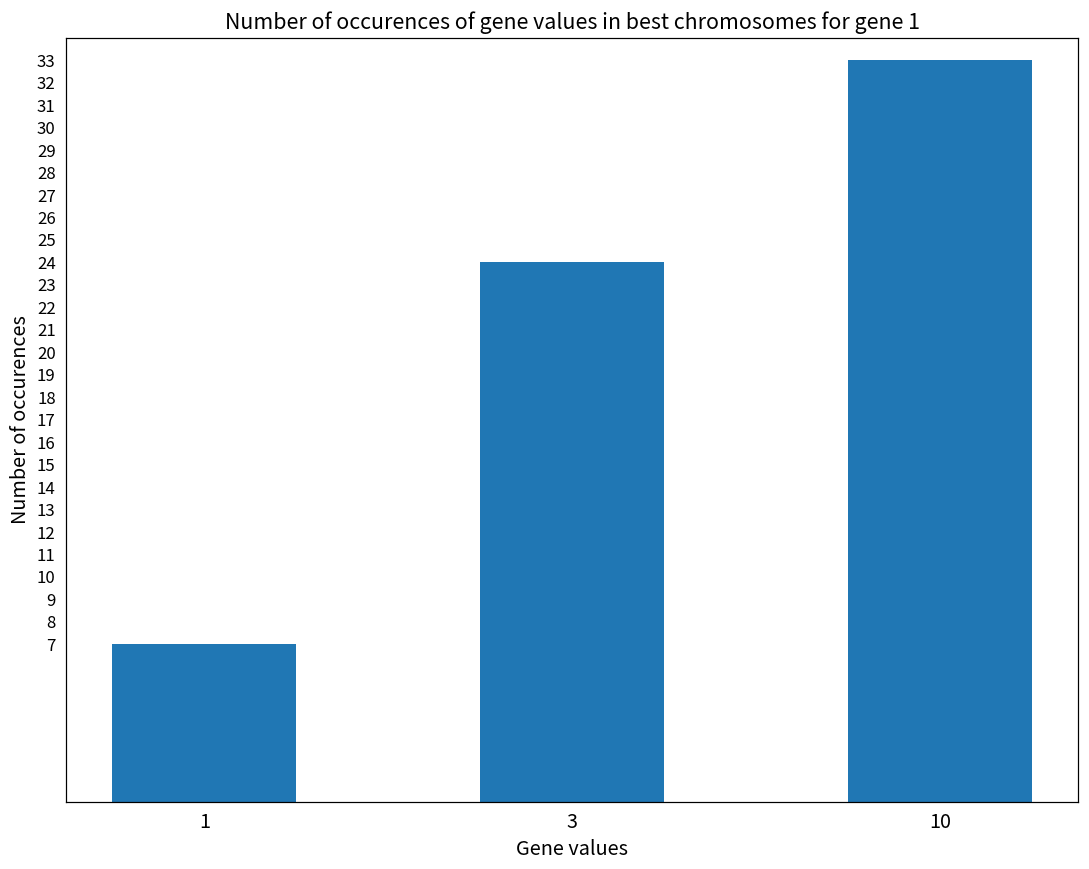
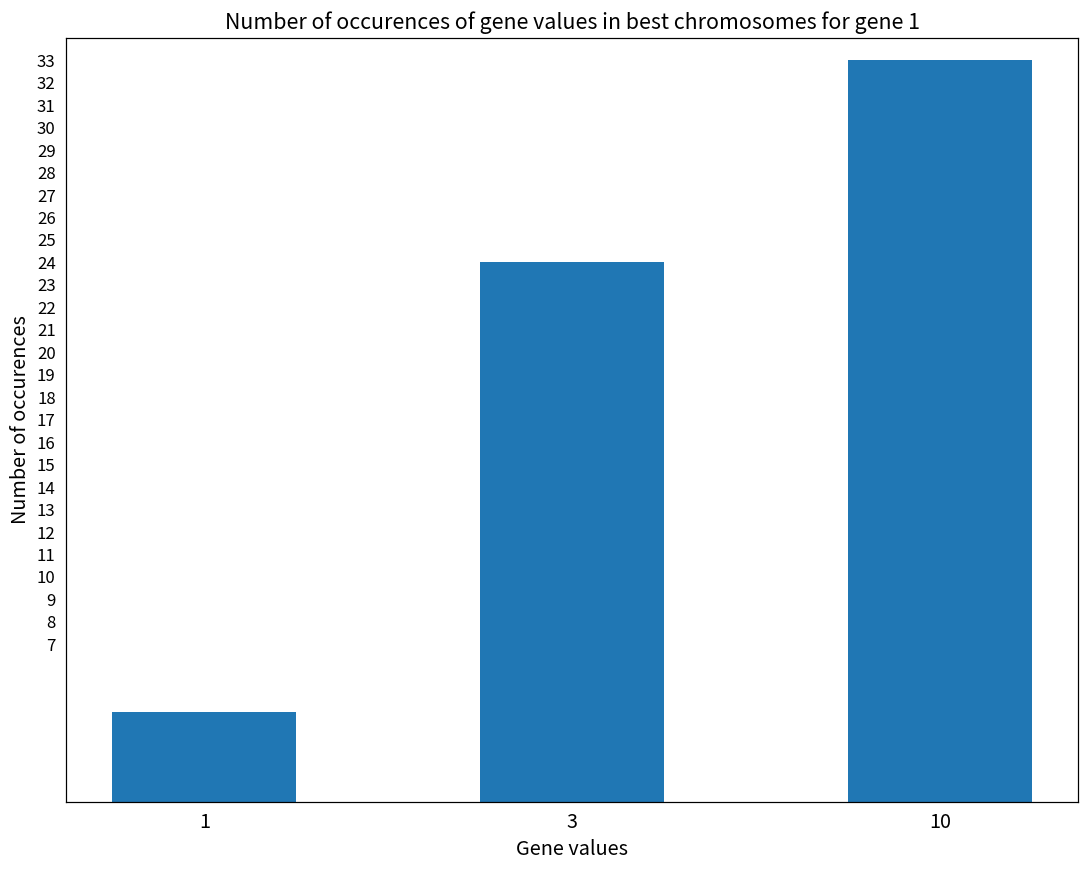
  {
-   "1": 7,
+   "1": 4,
    "3": 24,
    "10": 33
  }
